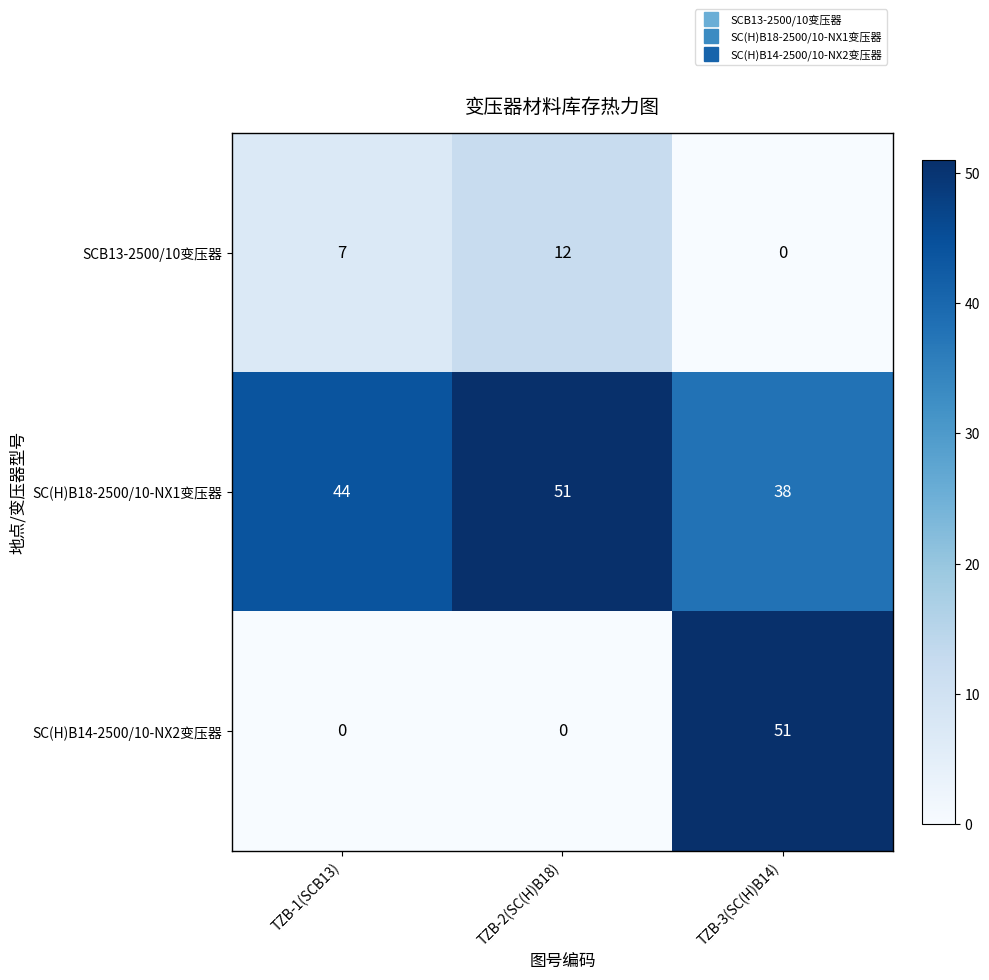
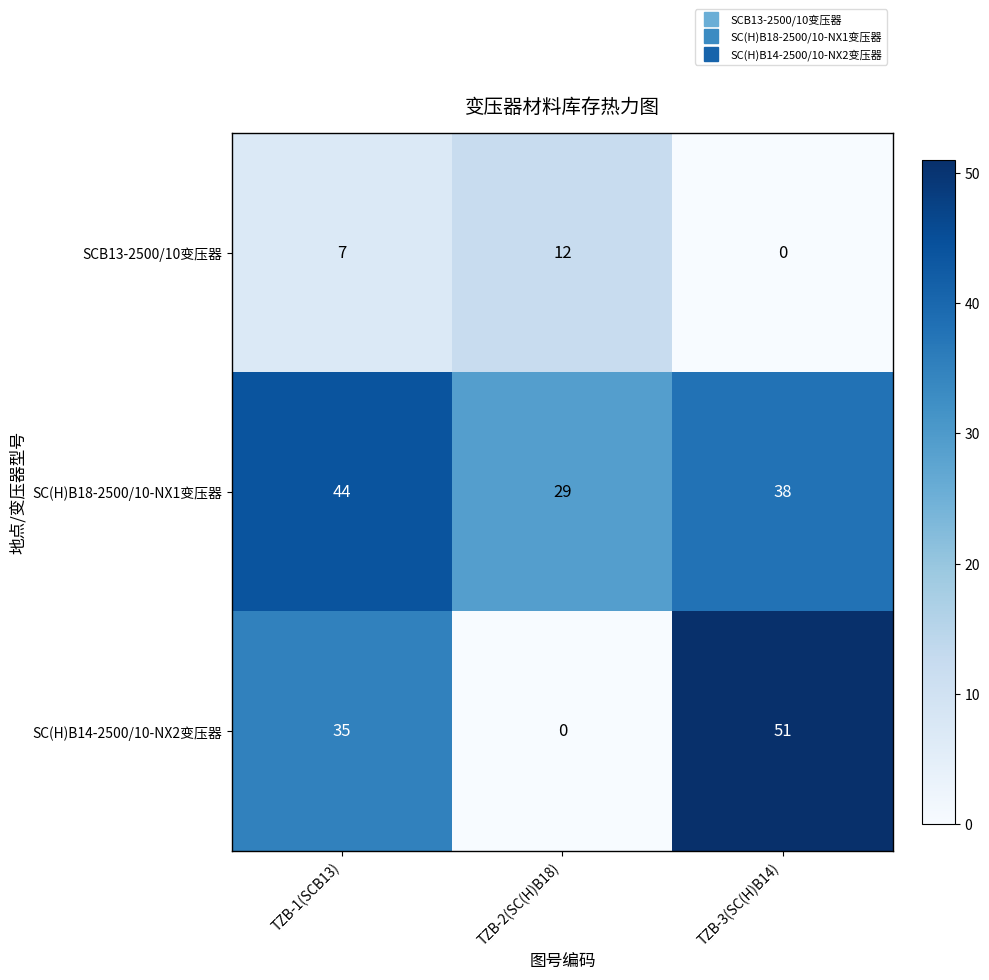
  {
    "SCB13-2500/10变压器": {
      "TZB-1(SCB13)": 7,
      "TZB-2(SC(H)B18)": 12,
      "TZB-3(SC(H)B14)": 0
    },
    "SC(H)B18-2500/10-NX1变压器": {
      "TZB-1(SCB13)": 44,
-     "TZB-2(SC(H)B18)": 51,
+     "TZB-2(SC(H)B18)": 29,
      "TZB-3(SC(H)B14)": 38
    },
    "SC(H)B14-2500/10-NX2变压器": {
-     "TZB-1(SCB13)": 0,
+     "TZB-1(SCB13)": 35,
      "TZB-2(SC(H)B18)": 0,
      "TZB-3(SC(H)B14)": 51
    }
  }
